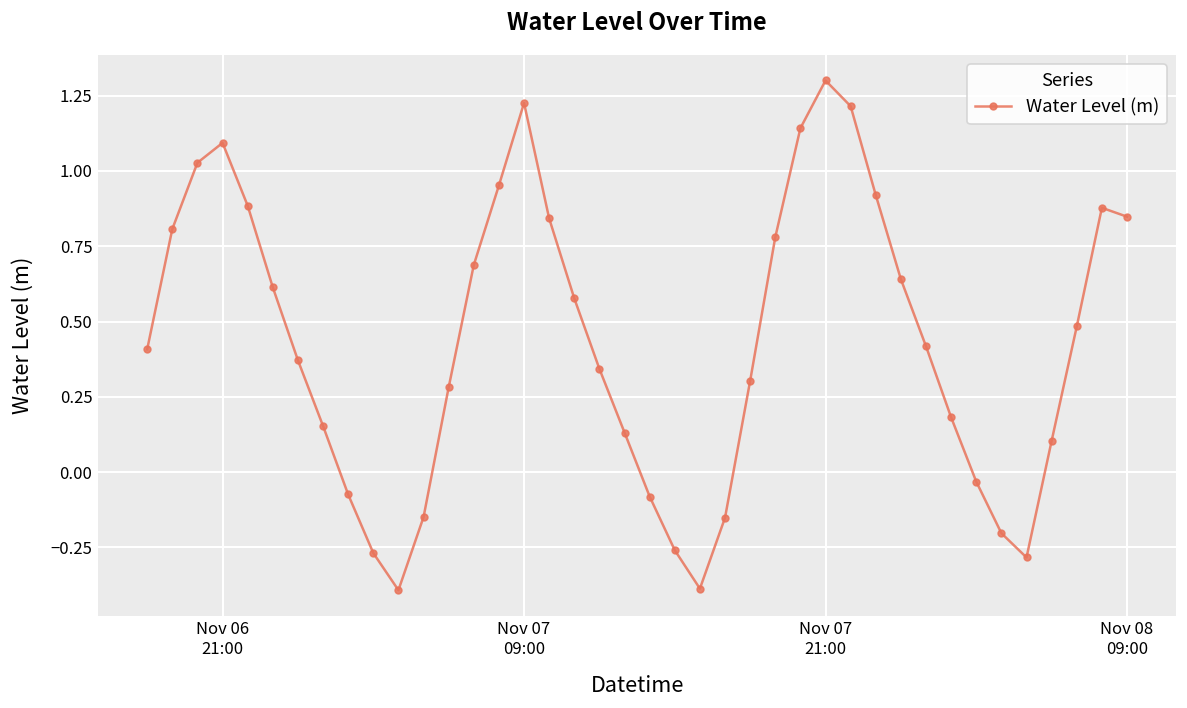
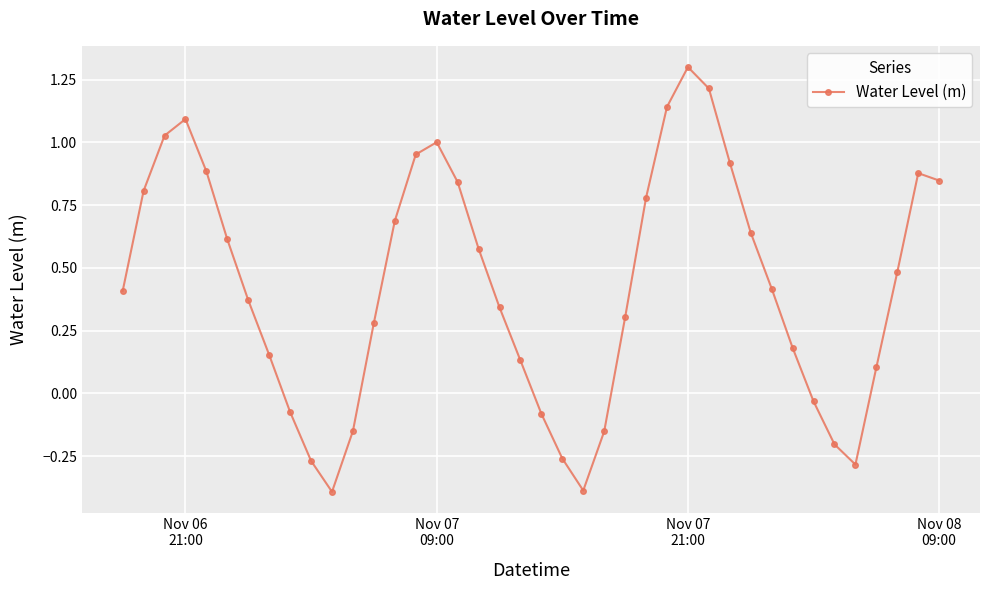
  {
    "Nov 06 21:00": 1.09,
-   "Nov 07 09:00": 1.23,
+   "Nov 07 09:00": 1.00,
    "Nov 07 21:00": 1.30,
    "Nov 08 09:00": 0.85
  }
